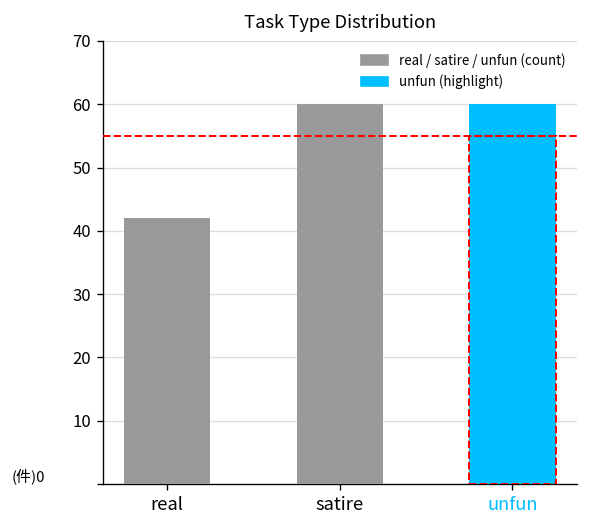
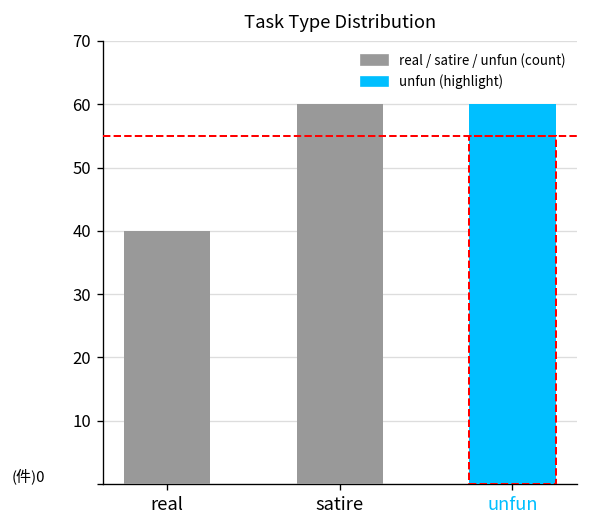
  {
-   "real": 42,
+   "real": 40,
    "satire": 60,
    "unfun": 60
  }
